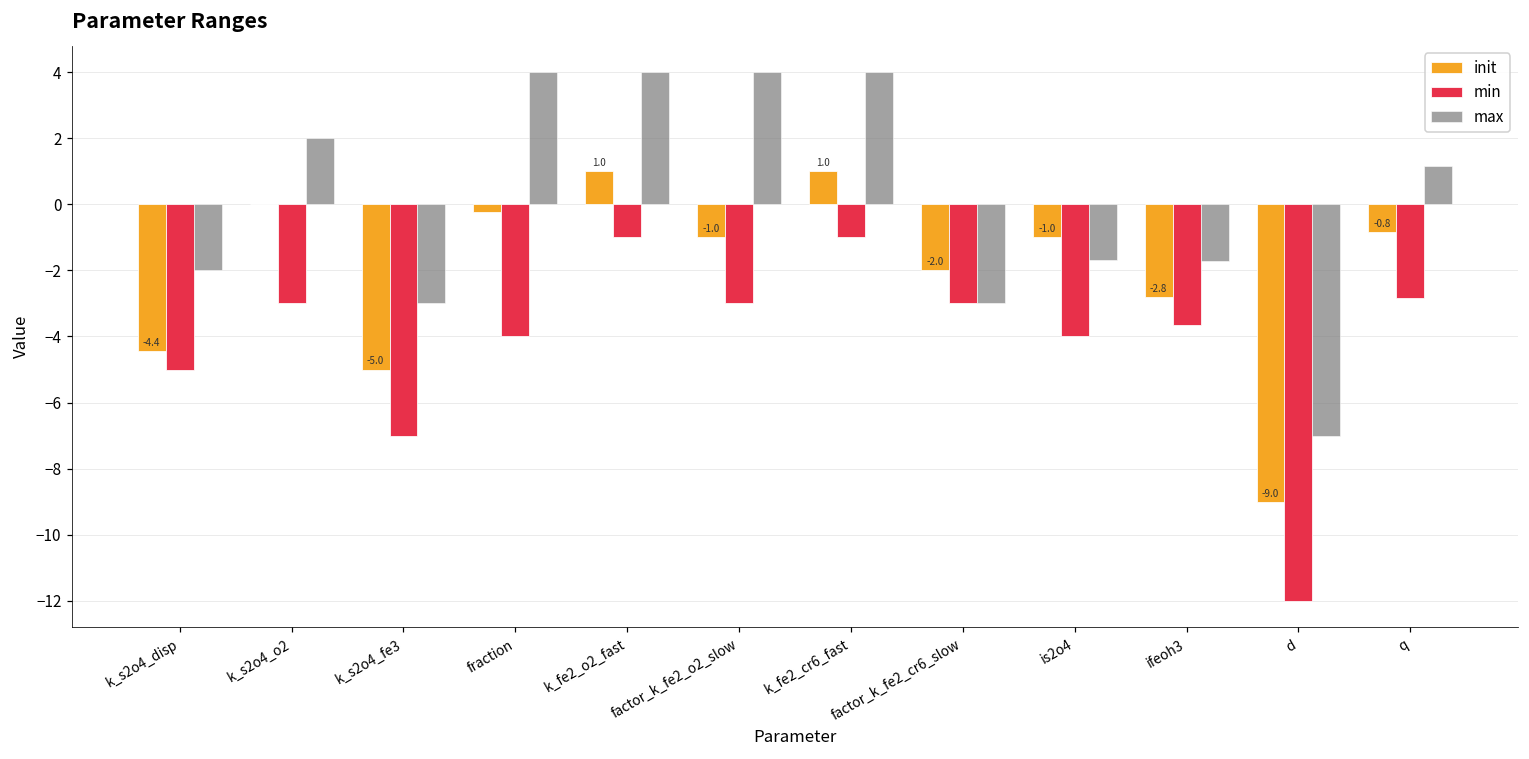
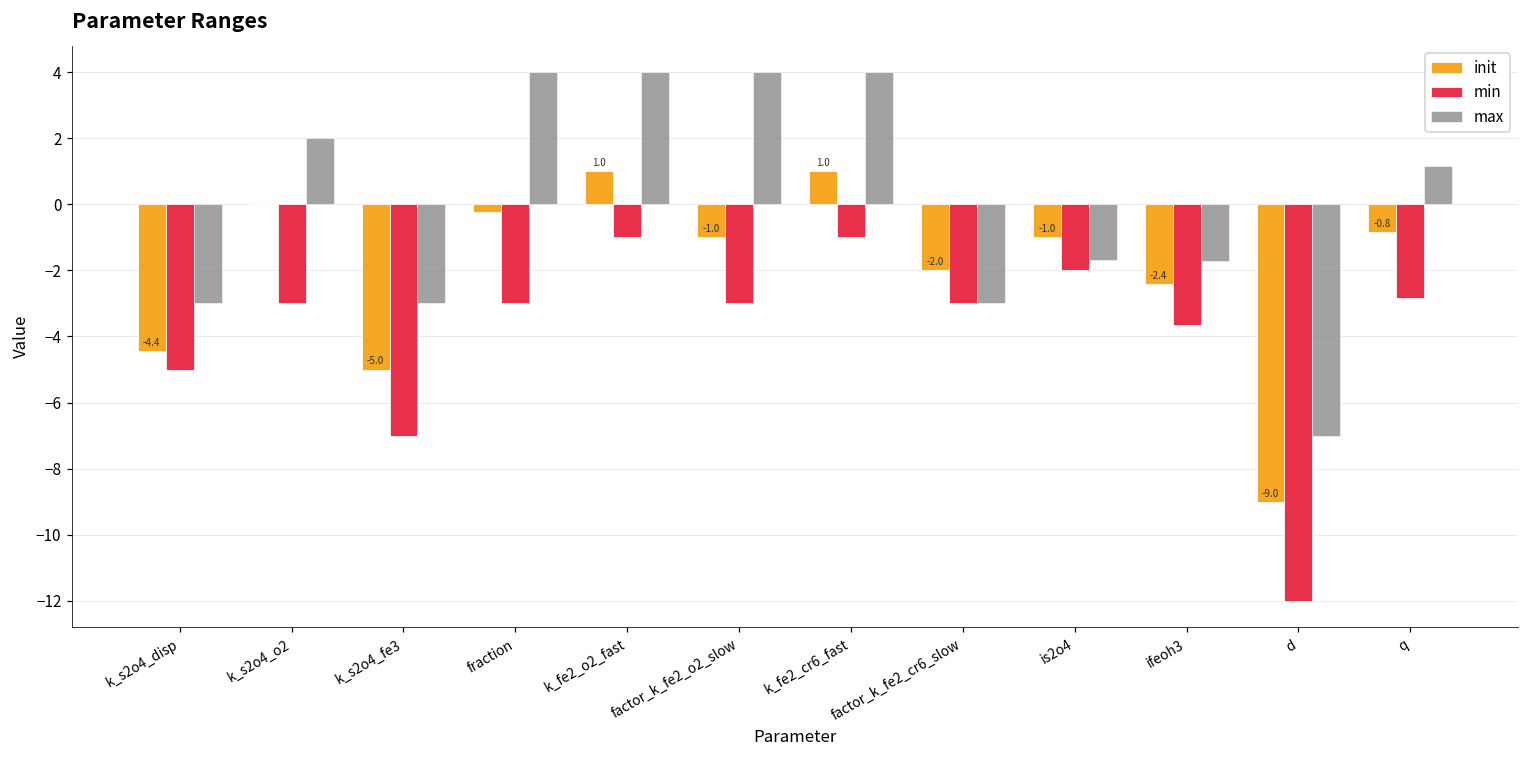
  {
    "init": {
      "k_s2o4_disp": -4.4,
      "k_s2o4_fe3": -5.0,
      "k_fe2_o2_fast": 1.0,
      "factor_k_fe2_o2_slow": -1.0,
      "k_fe2_cr6_fast": 1.0,
      "factor_k_fe2_cr6_slow": -2.0,
      "is2o4": -1.0,
-     "ifeoh3": -2.8,
+     "ifeoh3": -2.4,
      "d": -9.0,
      "q": -0.8
    },
    "min": {
      "k_s2o4_disp": -5,
      "k_s2o4_o2": -3,
      "k_s2o4_fe3": -7,
-     "fraction": -4,
+     "fraction": -3,
      "k_fe2_o2_fast": -1,
      "factor_k_fe2_o2_slow": -3,
      "k_fe2_cr6_fast": -1,
      "factor_k_fe2_cr6_slow": -3,
-     "is2o4": -4,
+     "is2o4": -2,
      "ifeoh3": -3.6,
      "d": -12,
      "q": -2.8
    },
    "max": {
-     "k_s2o4_disp": -2,
+     "k_s2o4_disp": -3,
      "k_s2o4_o2": 2,
      "k_s2o4_fe3": -3,
      "fraction": 4,
      "k_fe2_o2_fast": 4,
      "factor_k_fe2_o2_slow": 4,
      "k_fe2_cr6_fast": 4,
      "factor_k_fe2_cr6_slow": -3,
      "is2o4": -1.7,
      "ifeoh3": -1.7,
      "d": -7,
      "q": 1.2
    }
  }
